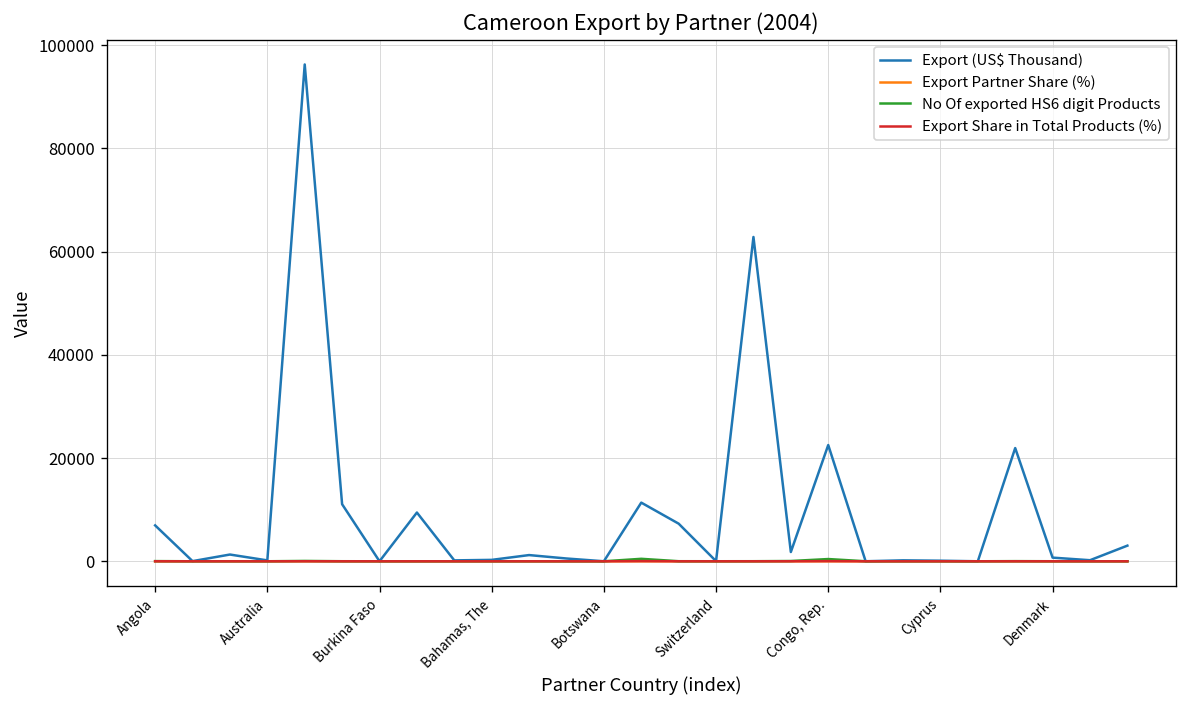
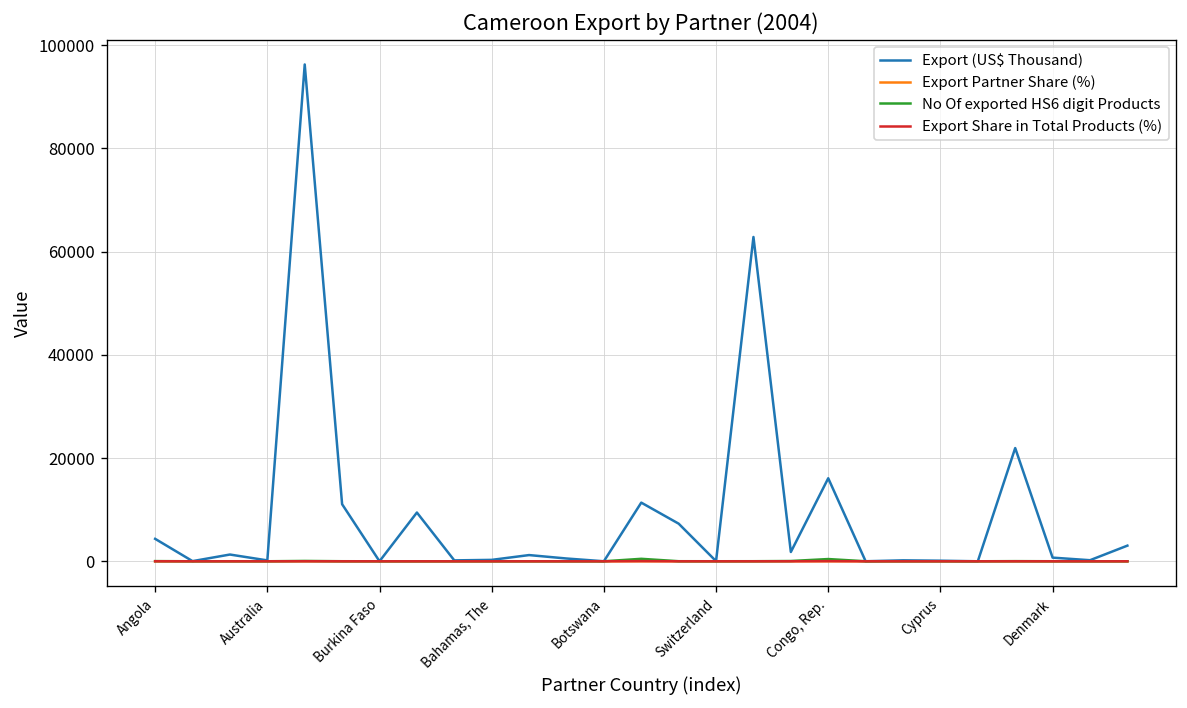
  {
    "Export (US$ Thousand)": {
-     "Angola": 7000,
-     "Congo, Rep.": 23000,
+     "Angola": 4000,
+     "Congo, Rep.": 16000,
      "Denmark": 1000
    }
  }
